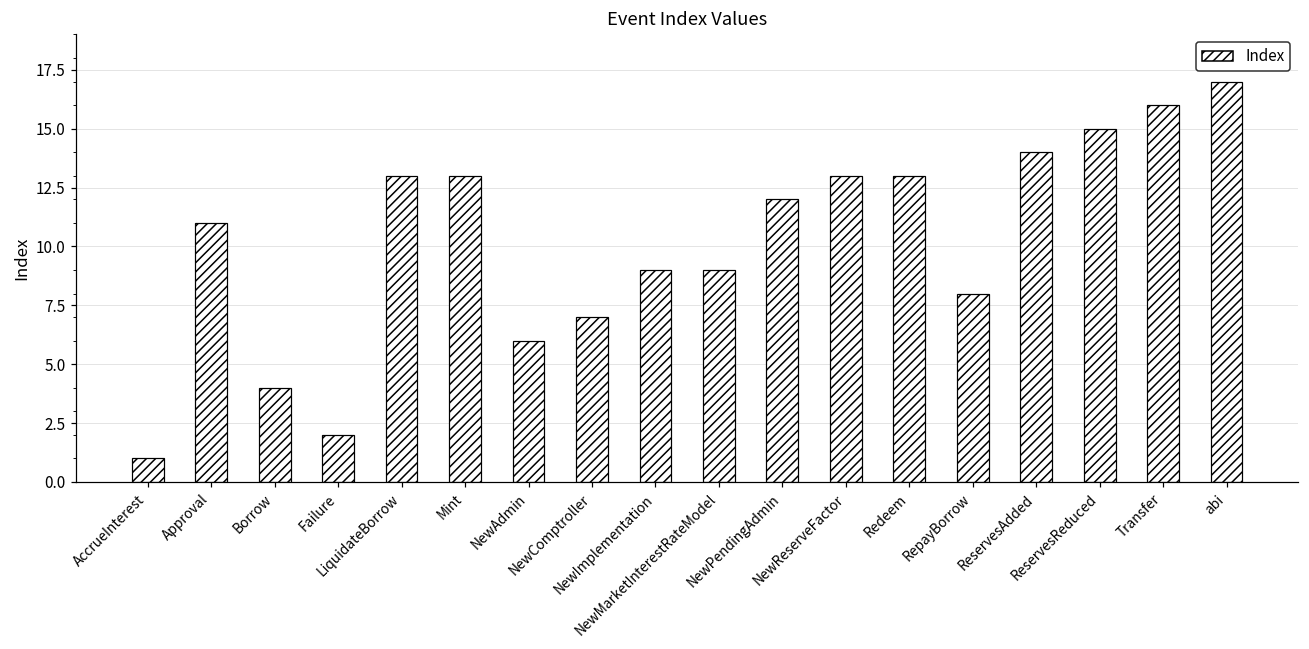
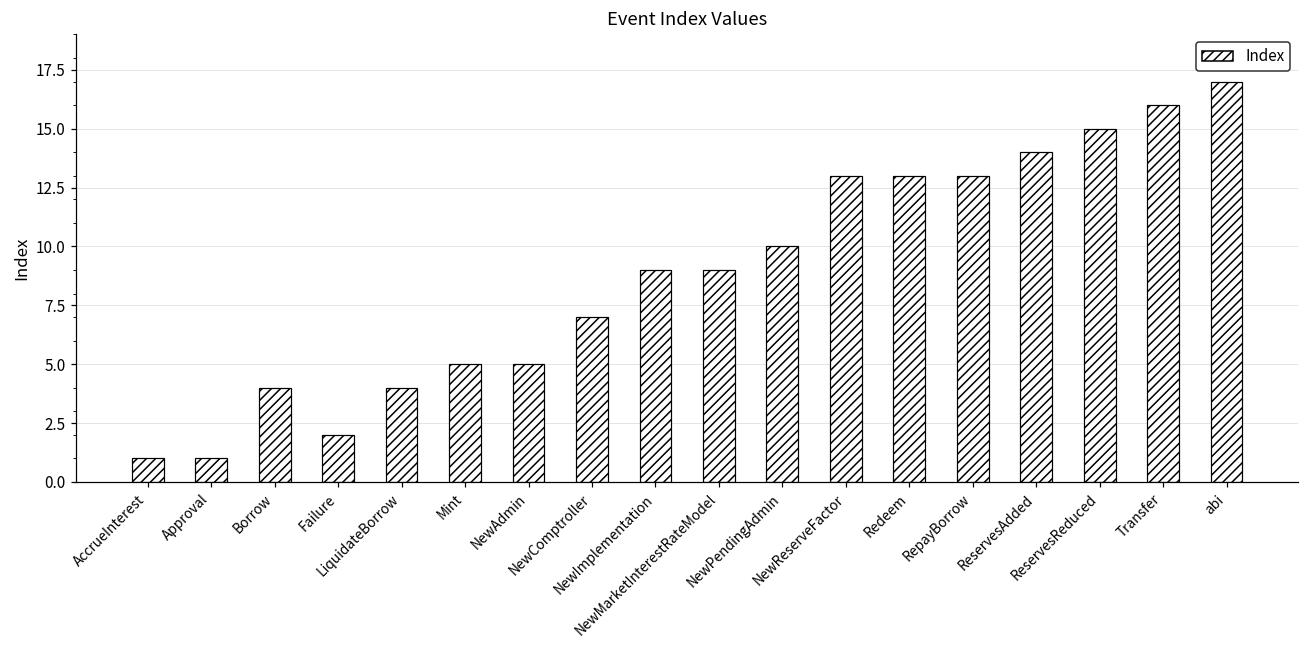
  {
    "AccrueInterest": 1,
-   "Approval": 11,
+   "Approval": 1,
    "Borrow": 4,
    "Failure": 2,
-   "LiquidateBorrow": 13,
-   "Mint": 13,
-   "NewAdmin": 6,
+   "LiquidateBorrow": 4,
+   "Mint": 5,
+   "NewAdmin": 5,
    "NewComptroller": 7,
    "NewImplementation": 9,
    "NewMarketInterestRateModel": 9,
-   "NewPendingAdmin": 12,
+   "NewPendingAdmin": 10,
    "NewReserveFactor": 13,
    "Redeem": 13,
-   "RepayBorrow": 8,
+   "RepayBorrow": 13,
    "ReservesAdded": 14,
    "ReservesReduced": 15,
    "Transfer": 16,
    "abi": 17
  }
